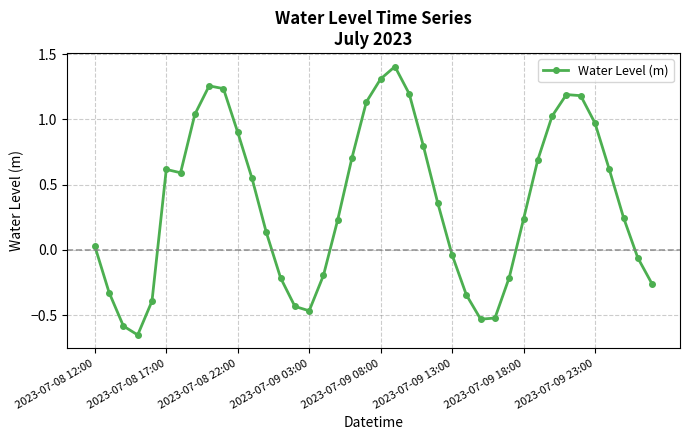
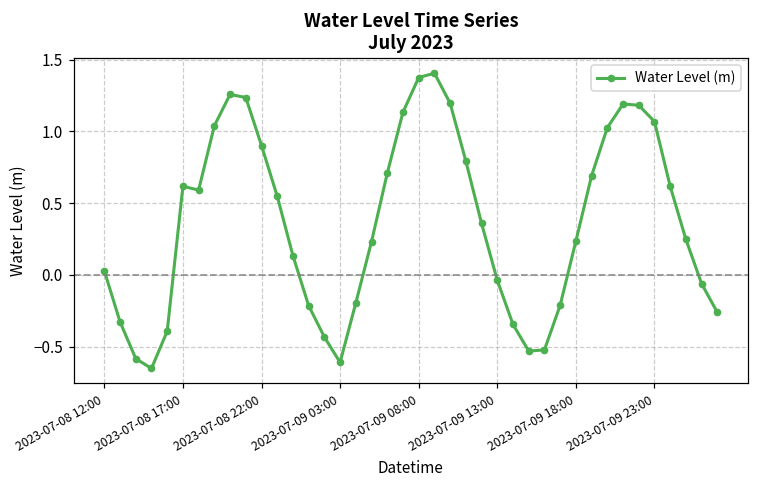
  {
    "2023-07-08 12:00": 0.03,
    "2023-07-08 17:00": 0.62,
    "2023-07-08 22:00": 0.90,
-   "2023-07-09 03:00": -0.47,
-   "2023-07-09 08:00": 1.31,
+   "2023-07-09 03:00": -0.61,
+   "2023-07-09 08:00": 1.37,
    "2023-07-09 13:00": -0.04,
    "2023-07-09 18:00": 0.24,
-   "2023-07-09 23:00": 0.97
+   "2023-07-09 23:00": 1.07
  }
